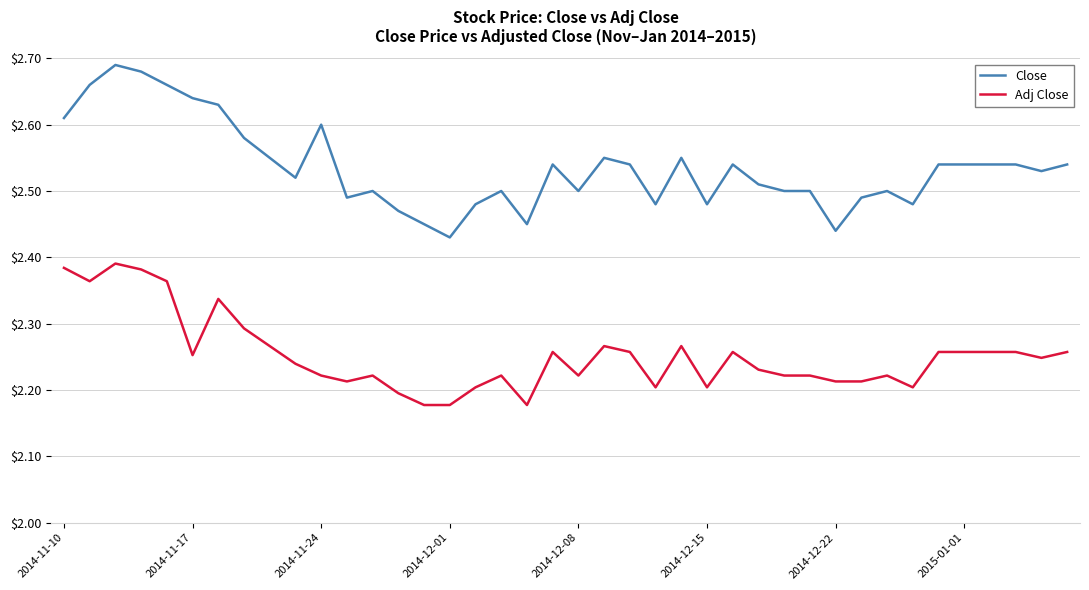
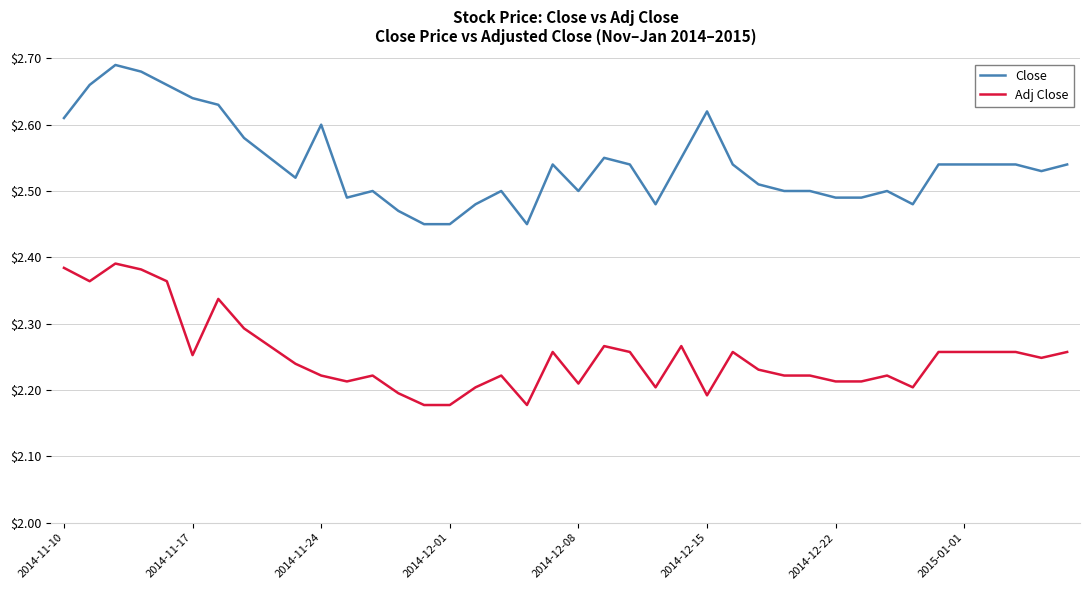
  {
    "Close": {
      "2014-11-10": "$2.61",
      "2014-11-17": "$2.64",
      "2014-11-24": "$2.60",
-     "2014-12-01": "$2.43",
+     "2014-12-01": "$2.45",
      "2014-12-08": "$2.50",
-     "2014-12-15": "$2.48",
-     "2014-12-22": "$2.44",
+     "2014-12-15": "$2.62",
+     "2014-12-22": "$2.49",
      "2015-01-01": "$2.54"
    },
    "Adj Close": {
      "2014-11-10": "$2.38",
      "2014-11-17": "$2.25",
      "2014-11-24": "$2.22",
      "2014-12-01": "$2.18",
-     "2014-12-08": "$2.22",
-     "2014-12-15": "$2.20",
+     "2014-12-08": "$2.21",
+     "2014-12-15": "$2.19",
      "2014-12-22": "$2.21",
      "2015-01-01": "$2.26"
    }
  }
